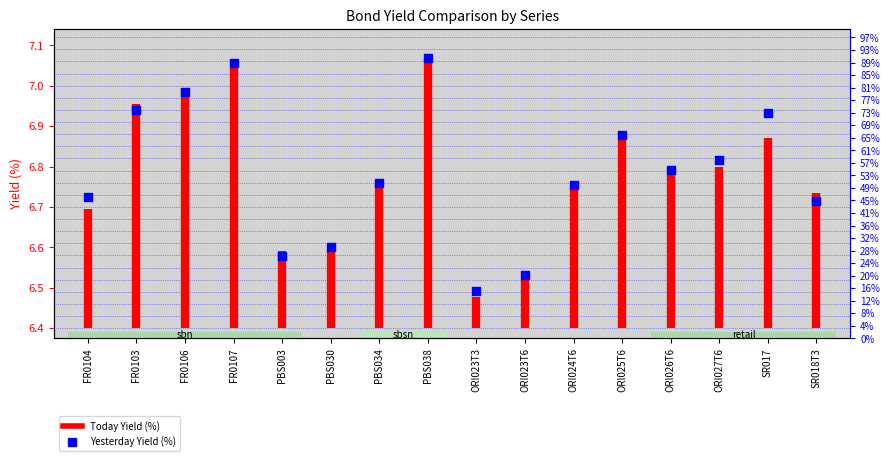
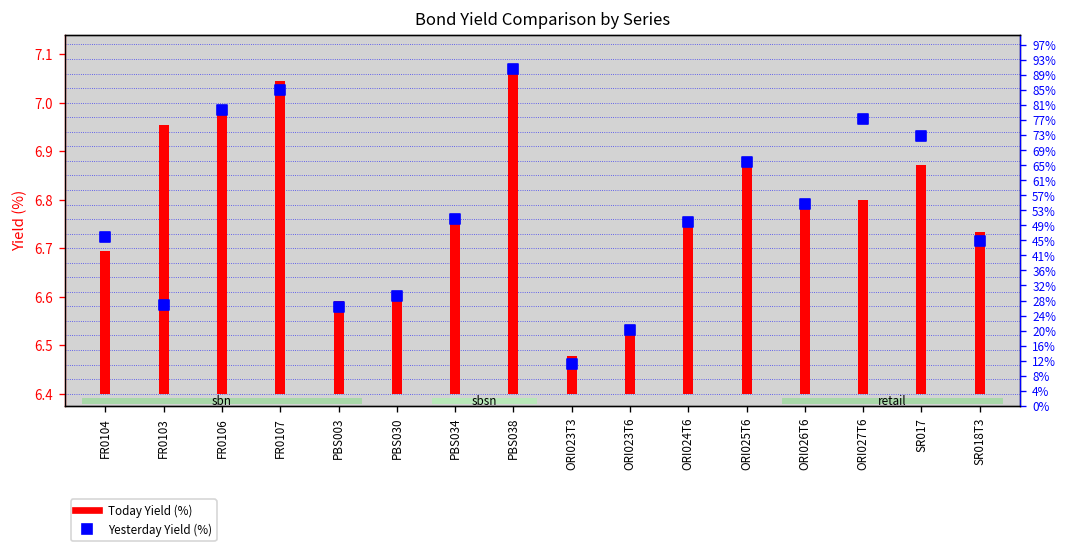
  {
    "Yesterday Yield (%)": {
-     "FR0103": 6.94,
-     "FR0107": 7.06,
-     "ORI023T3": 6.49,
-     "ORI027T6": 6.82
+     "FR0103": 6.58,
+     "FR0107": 7.03,
+     "ORI023T3": 6.46,
+     "ORI027T6": 6.97
    }
  }
